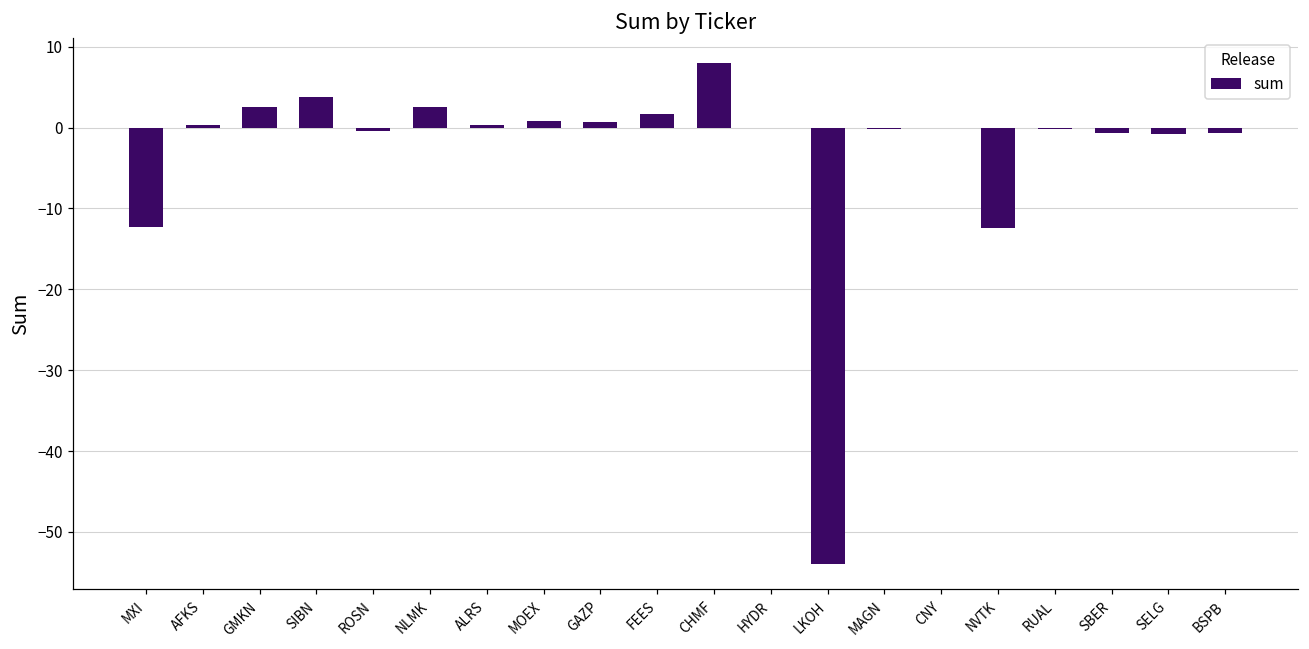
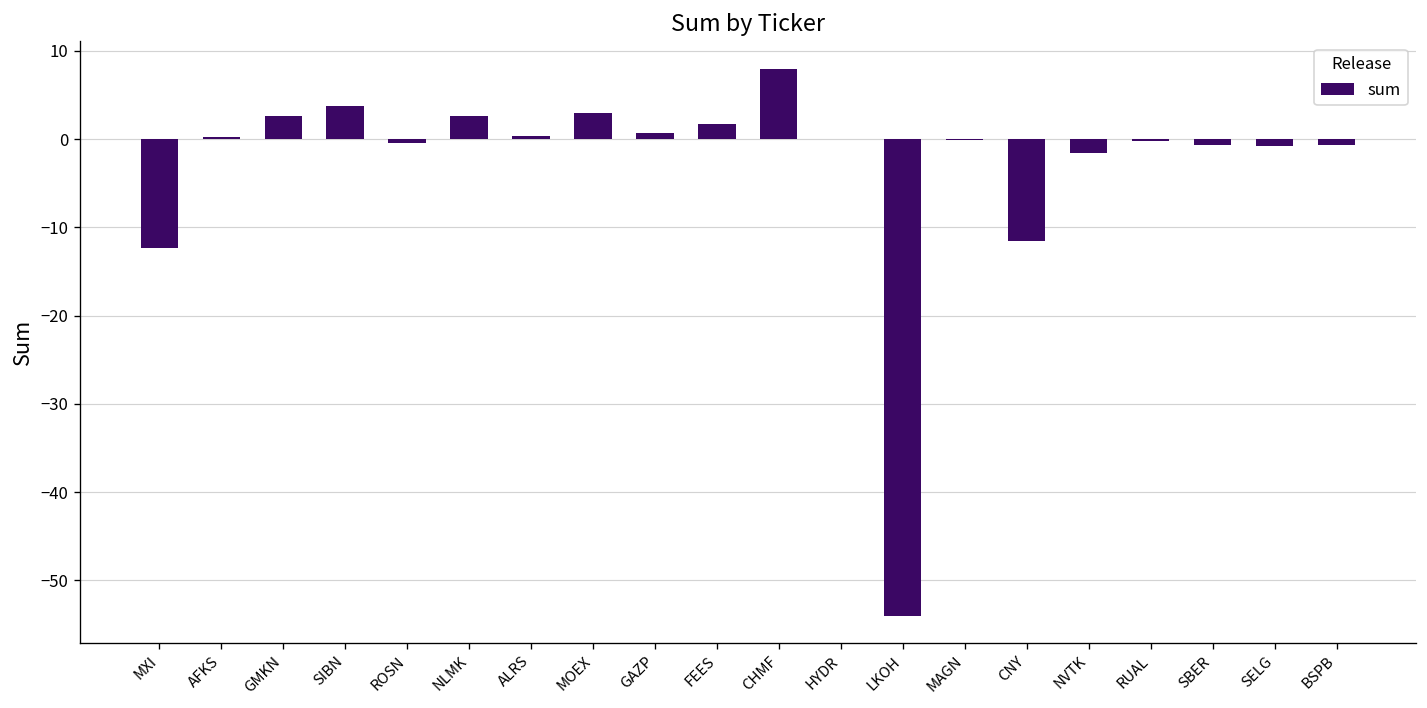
  {
    "MXI": -12,
    "GMKN": 3,
    "SIBN": 4,
    "ROSN": 0,
    "NLMK": 3,
-   "MOEX": 1,
+   "MOEX": 3,
    "GAZP": 1,
    "FEES": 2,
    "CHMF": 8,
    "LKOH": -54,
-   "CNY": 0,
-   "NVTK": -12,
+   "CNY": -12,
+   "NVTK": -2,
    "SBER": -1,
    "SELG": -1,
    "BSPB": -1
  }
